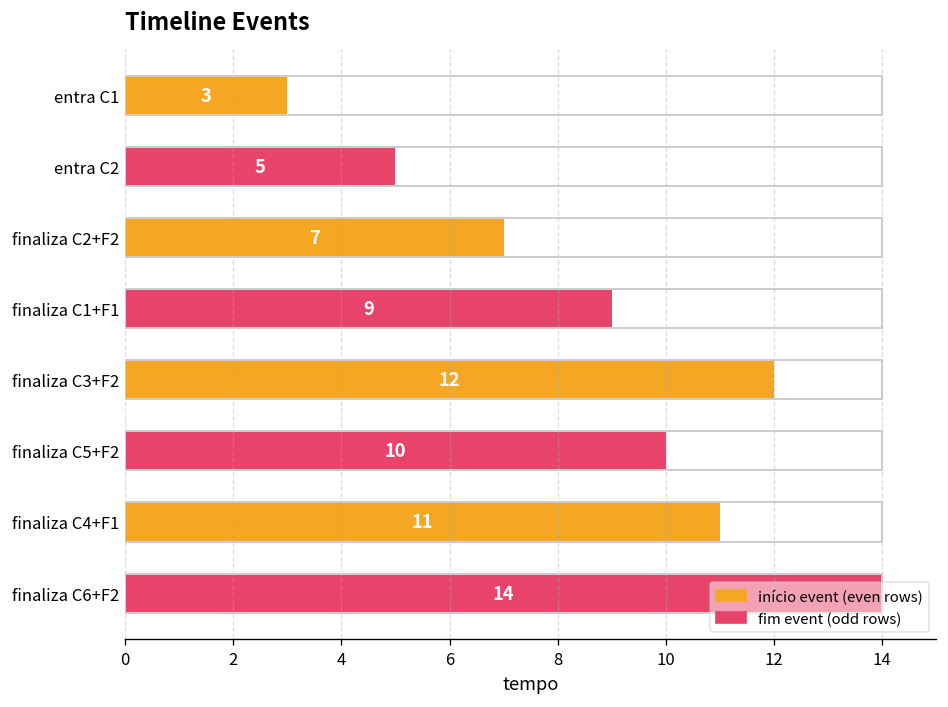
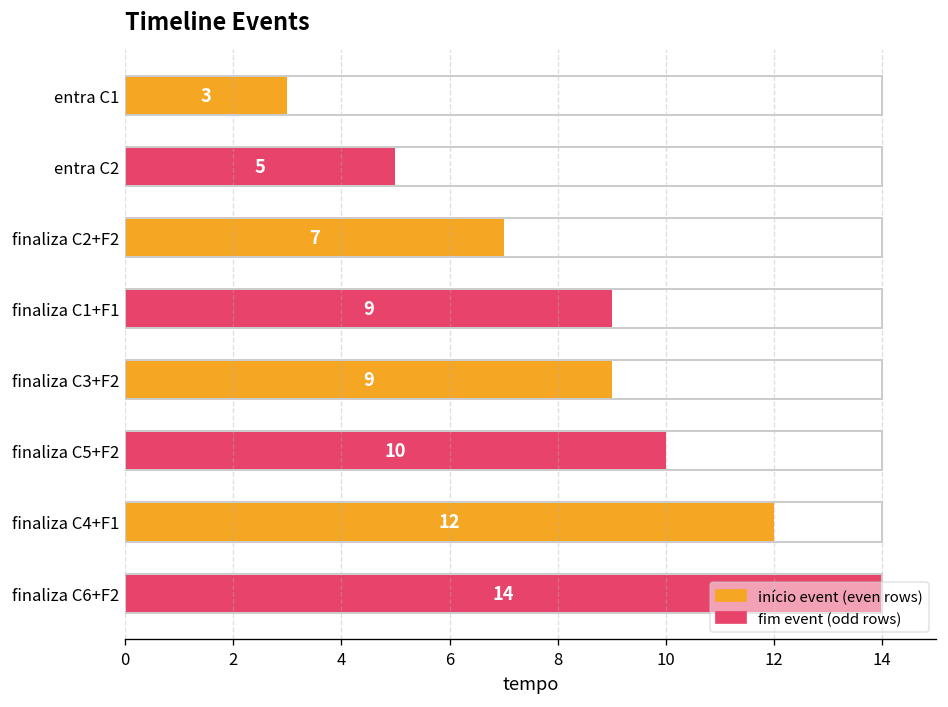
  {
    "entra C1": 3,
    "entra C2": 5,
    "finaliza C2+F2": 7,
    "finaliza C1+F1": 9,
-   "finaliza C3+F2": 12,
+   "finaliza C3+F2": 9,
    "finaliza C5+F2": 10,
-   "finaliza C4+F1": 11
+   "finaliza C4+F1": 12
  }
